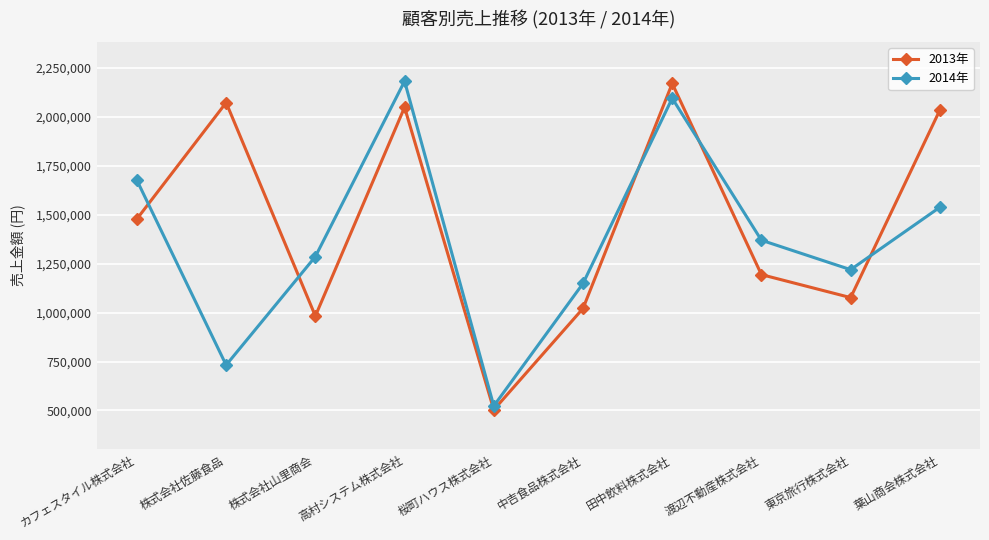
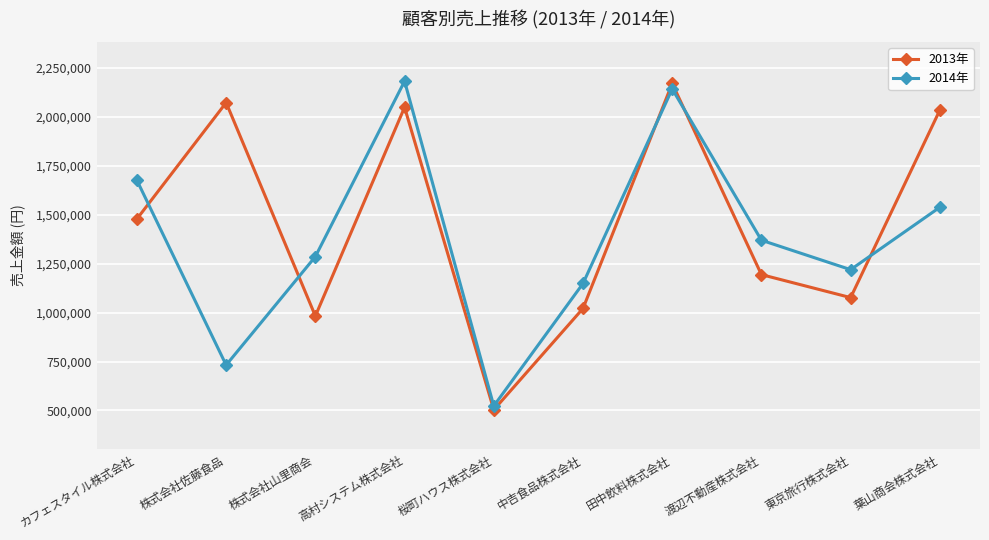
  {
    "2013年": {
      "カフェスタイル株式会社": "1,480,000",
      "株式会社佐藤食品": "2,070,000",
      "株式会社山里商会": "980,000",
      "高村システム株式会社": "2,050,000",
      "桜町ハウス株式会社": "500,000",
      "中吉食品株式会社": "1,020,000",
      "田中飲料株式会社": "2,170,000",
      "渡辺不動産株式会社": "1,190,000",
      "東京旅行株式会社": "1,080,000",
      "葉山商会株式会社": "2,030,000"
    },
    "2014年": {
      "カフェスタイル株式会社": "1,680,000",
      "株式会社佐藤食品": "730,000",
      "株式会社山里商会": "1,290,000",
      "高村システム株式会社": "2,180,000",
      "桜町ハウス株式会社": "520,000",
      "中吉食品株式会社": "1,150,000",
-     "田中飲料株式会社": "2,100,000",
+     "田中飲料株式会社": "2,140,000",
      "渡辺不動産株式会社": "1,370,000",
      "東京旅行株式会社": "1,220,000",
      "葉山商会株式会社": "1,540,000"
    }
  }
